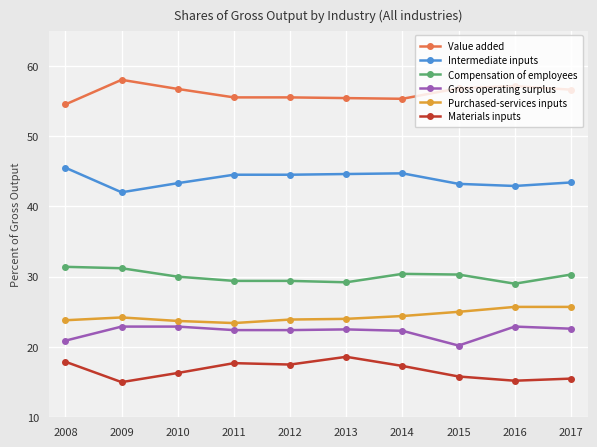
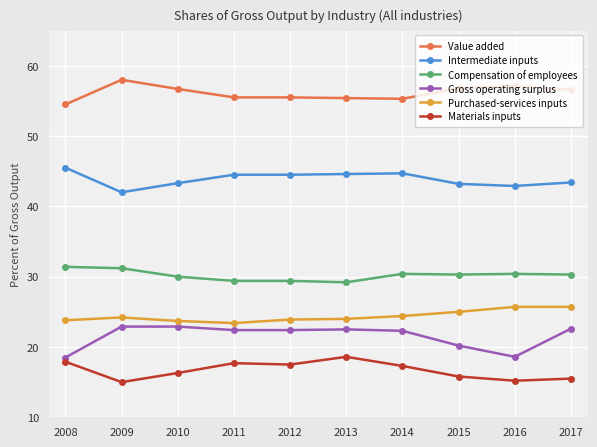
  {
    "Intermediate inputs": {
      "2008": 46,
      "2009": 42,
      "2010": 43,
      "2011": 45,
      "2012": 45,
      "2013": 45,
      "2014": 45,
      "2015": 43,
      "2016": 43,
      "2017": 43
    },
    "Compensation of employees": {
      "2008": 31,
      "2009": 31,
      "2010": 30,
      "2011": 29,
      "2012": 29,
      "2013": 29,
      "2014": 30,
      "2015": 30,
-     "2016": 29,
+     "2016": 30,
      "2017": 30
    },
    "Gross operating surplus": {
-     "2008": 21,
+     "2008": 19,
      "2009": 23,
      "2010": 23,
      "2011": 22,
      "2012": 22,
      "2013": 23,
      "2014": 22,
      "2015": 20,
-     "2016": 23,
+     "2016": 19,
      "2017": 23
    },
    "Materials inputs": {
      "2008": 18,
      "2009": 15,
      "2010": 16,
      "2011": 18,
      "2012": 18,
      "2013": 19,
      "2014": 17,
      "2015": 16,
      "2016": 15,
      "2017": 16
    }
  }
